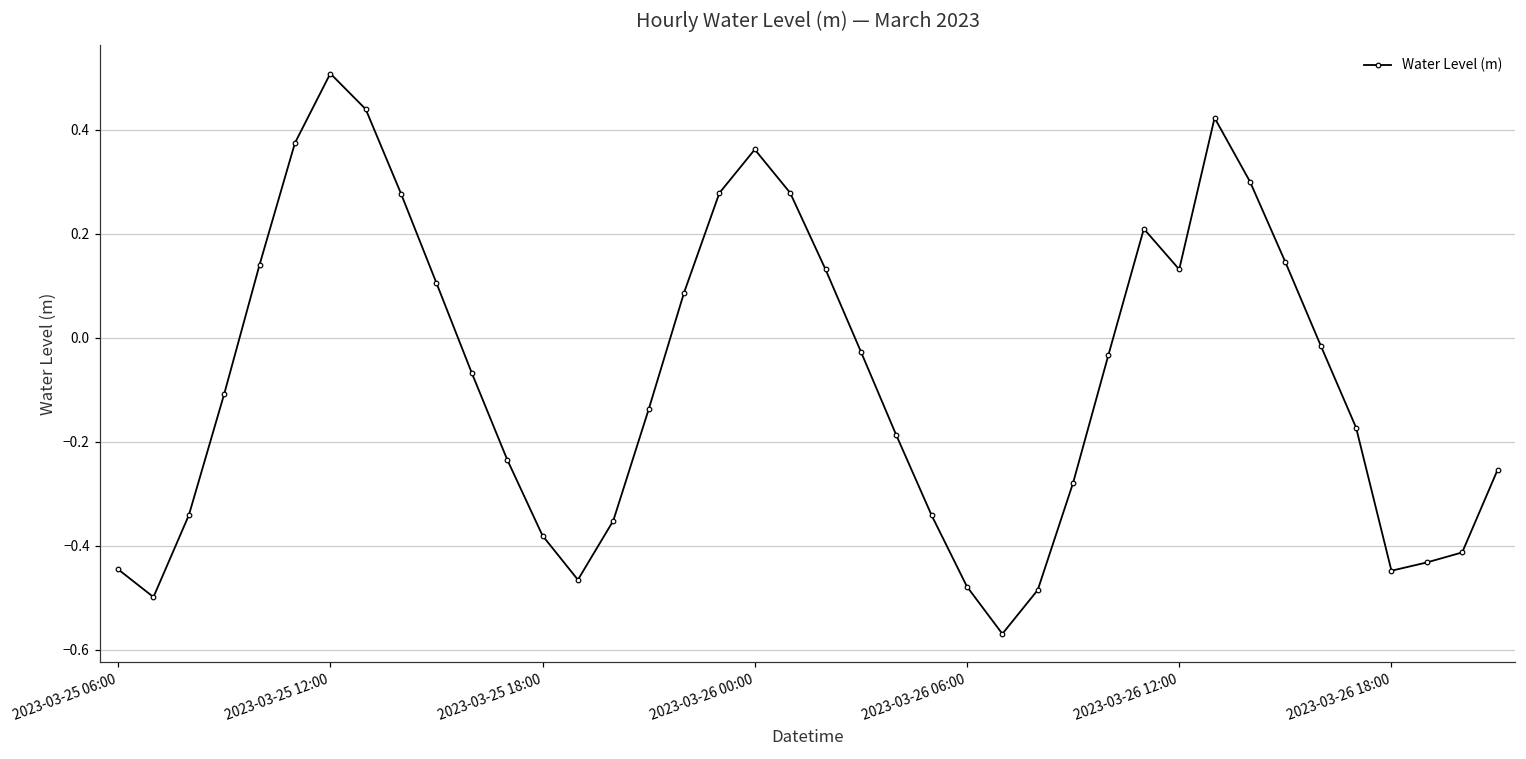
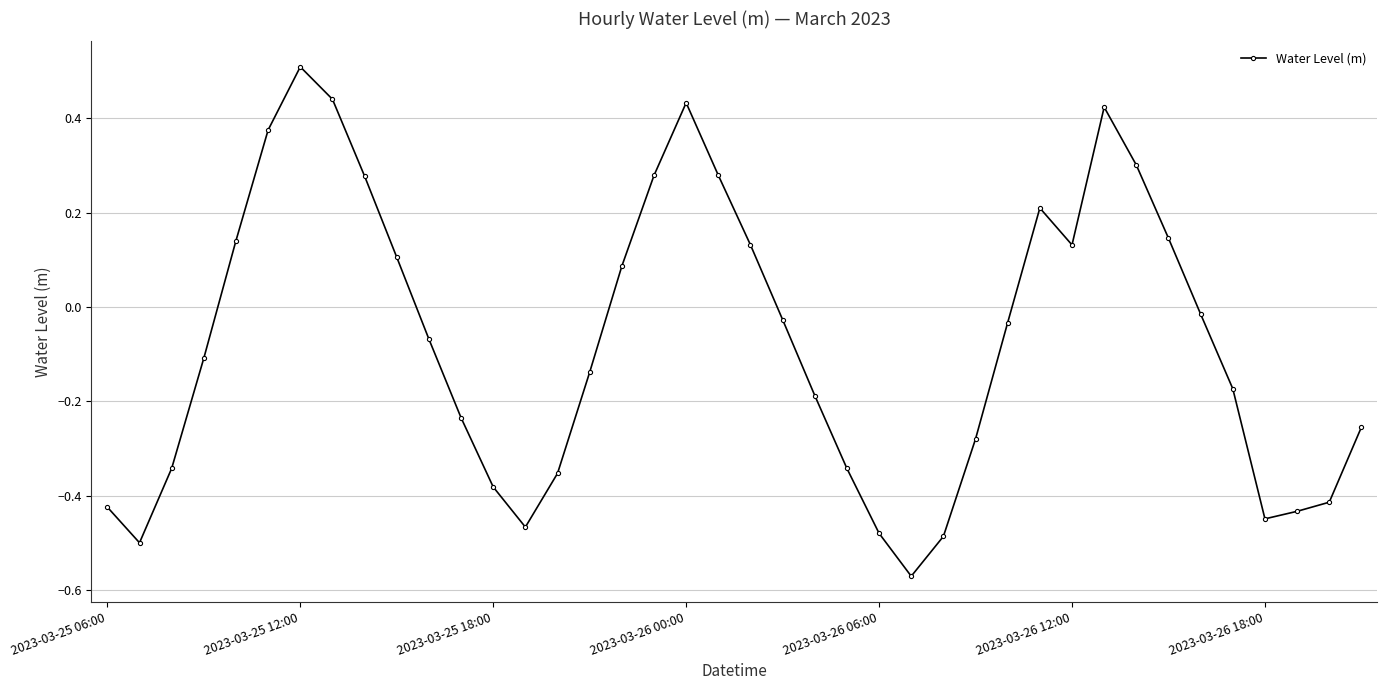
  {
-   "2023-03-25 06:00": -0.45,
+   "2023-03-25 06:00": -0.42,
    "2023-03-25 12:00": 0.51,
    "2023-03-25 18:00": -0.38,
-   "2023-03-26 00:00": 0.36,
+   "2023-03-26 00:00": 0.43,
    "2023-03-26 06:00": -0.48,
    "2023-03-26 12:00": 0.13,
    "2023-03-26 18:00": -0.45
  }
